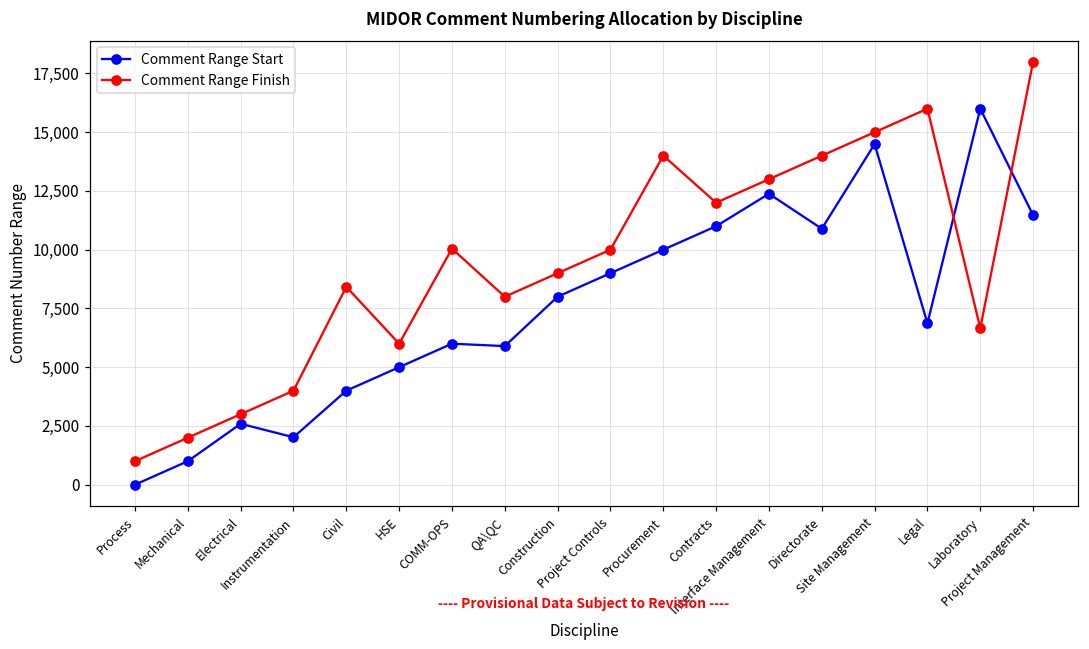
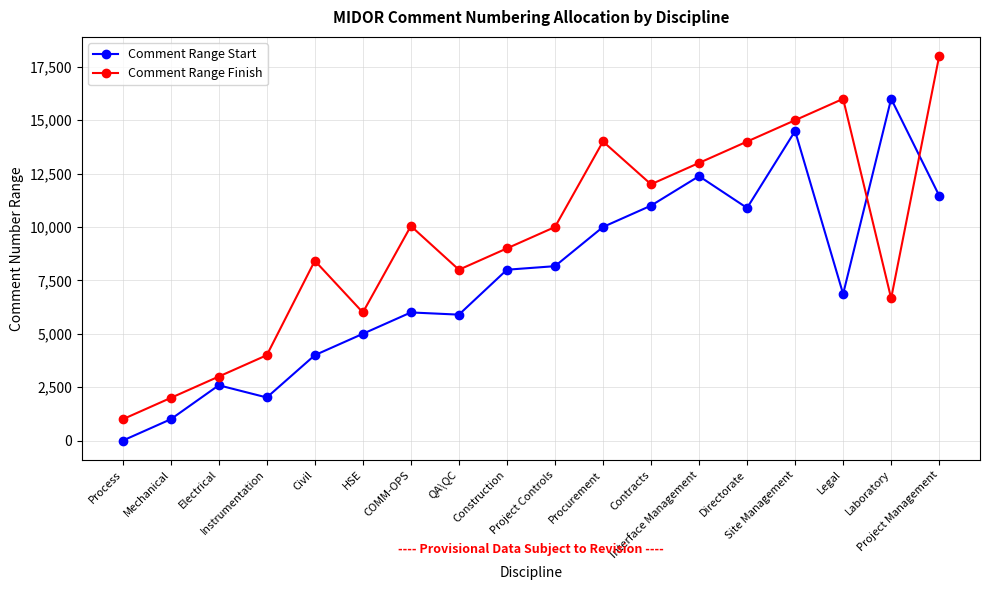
  {
    "Comment Range Start": {
      "Process": "0",
      "Mechanical": "1,000",
      "Electrical": "2,600",
      "Instrumentation": "2,000",
      "Civil": "4,000",
      "HSE": "5,000",
      "COMM-OPS": "6,000",
      "QA\\QC": "5,900",
      "Construction": "8,000",
-     "Project Controls": "9,000",
+     "Project Controls": "8,200",
      "Procurement": "10,000",
      "Contracts": "11,000",
      "Interface Management": "12,400",
      "Directorate": "10,900",
      "Site Management": "14,500",
      "Legal": "6,900",
      "Laboratory": "16,000",
      "Project Management": "11,500"
    },
    "Comment Range Finish": {
      "Process": "1,000",
      "Mechanical": "2,000",
      "Electrical": "3,000",
      "Instrumentation": "4,000",
      "Civil": "8,400",
      "HSE": "6,000",
      "COMM-OPS": "10,000",
      "QA\\QC": "8,000",
      "Construction": "9,000",
      "Project Controls": "10,000",
      "Procurement": "14,000",
      "Contracts": "12,000",
      "Interface Management": "13,000",
      "Directorate": "14,000",
      "Site Management": "15,000",
      "Legal": "16,000",
      "Laboratory": "6,700",
      "Project Management": "18,000"
    }
  }
